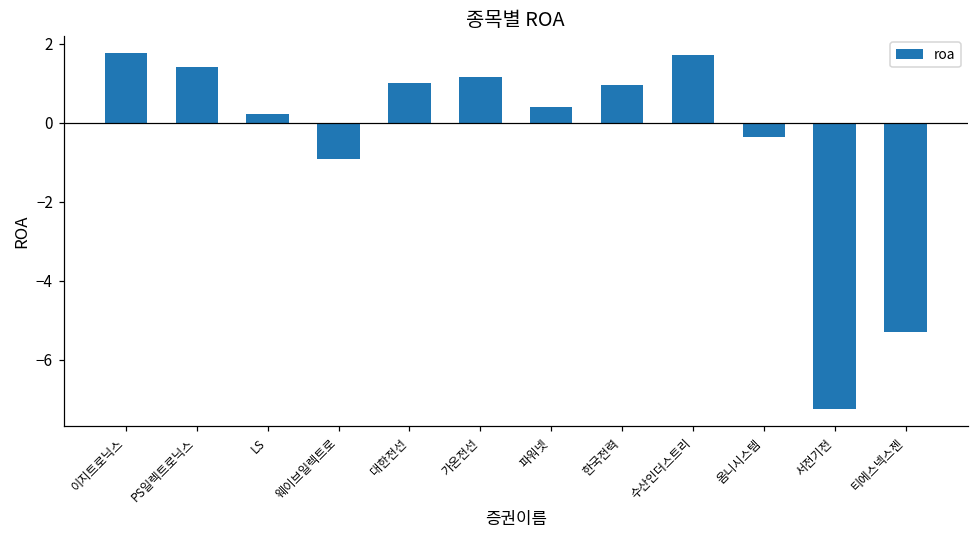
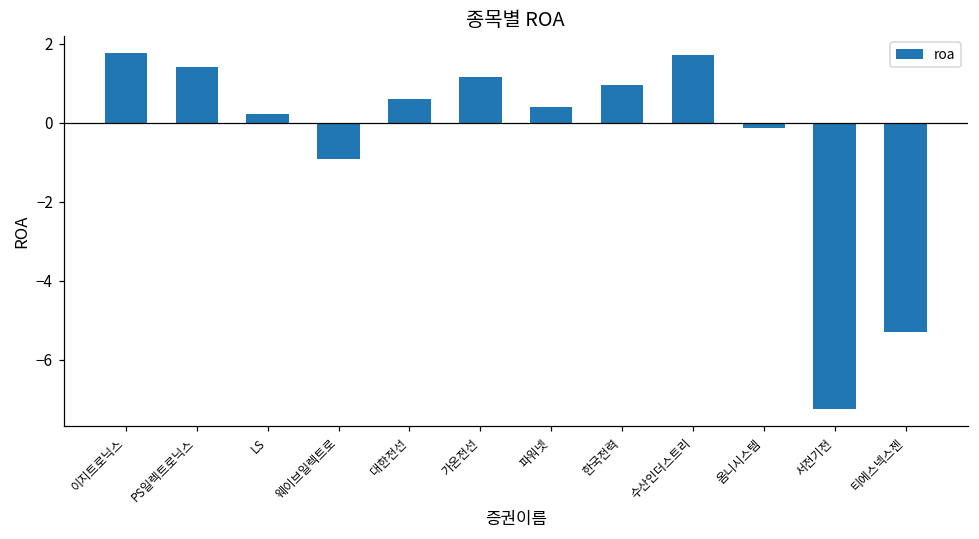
  {
    "이지트로닉스": 1.8,
    "PS일렉트로닉스": 1.4,
    "LS": 0.2,
    "웨이브일렉트로": -0.9,
-   "대한전선": 1.0,
+   "대한전선": 0.6,
    "가온전선": 1.2,
    "파워넷": 0.4,
    "한국전력": 1.0,
    "수산인더스트리": 1.7,
-   "옴니시스템": -0.4,
+   "옴니시스템": -0.1,
    "서전기전": -7.2,
    "티에스넥스젠": -5.3
  }
